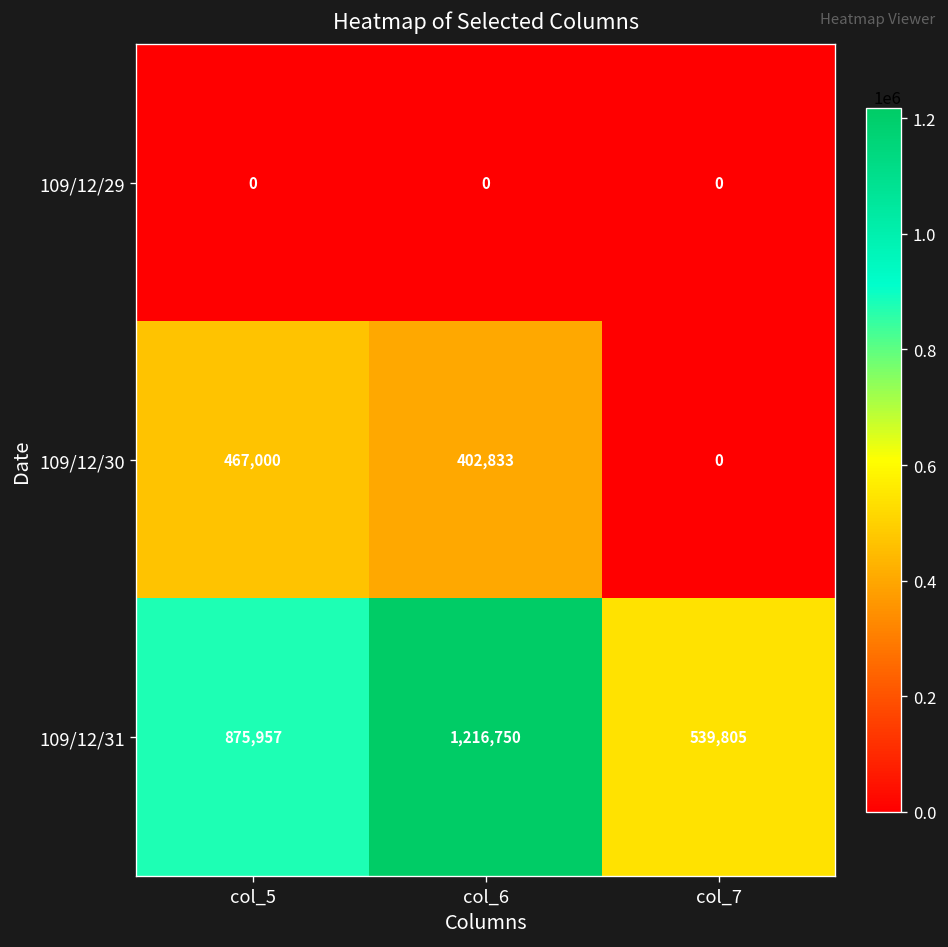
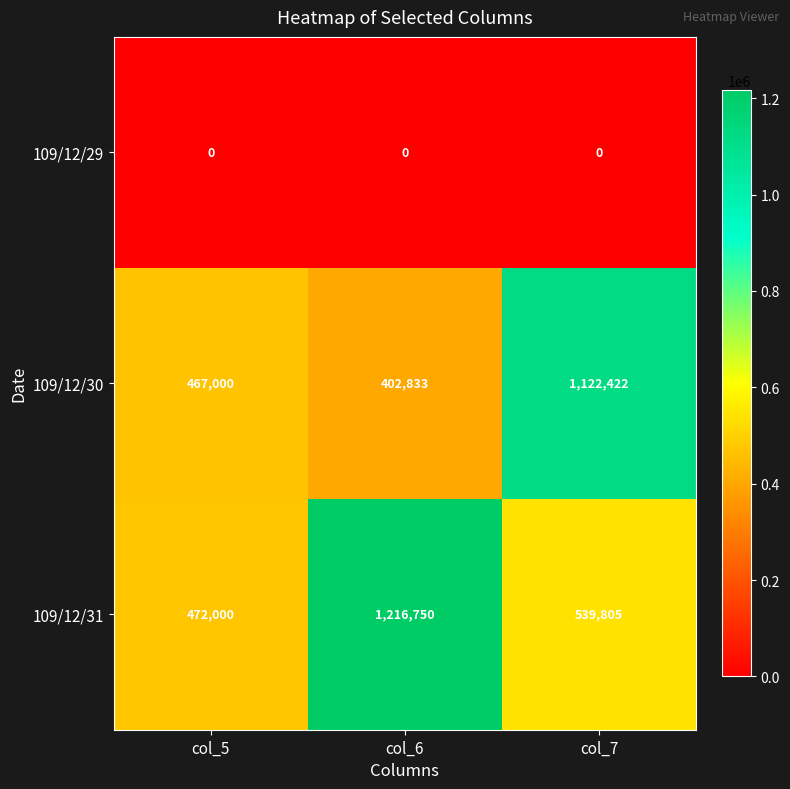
  {
    "109/12/29": {
      "col_5": "0",
      "col_6": "0",
      "col_7": "0"
    },
    "109/12/30": {
      "col_5": "467,000",
      "col_6": "402,833",
-     "col_7": "0"
+     "col_7": "1,122,422"
    },
    "109/12/31": {
-     "col_5": "875,957",
+     "col_5": "472,000",
      "col_6": "1,216,750",
      "col_7": "539,805"
    }
  }
